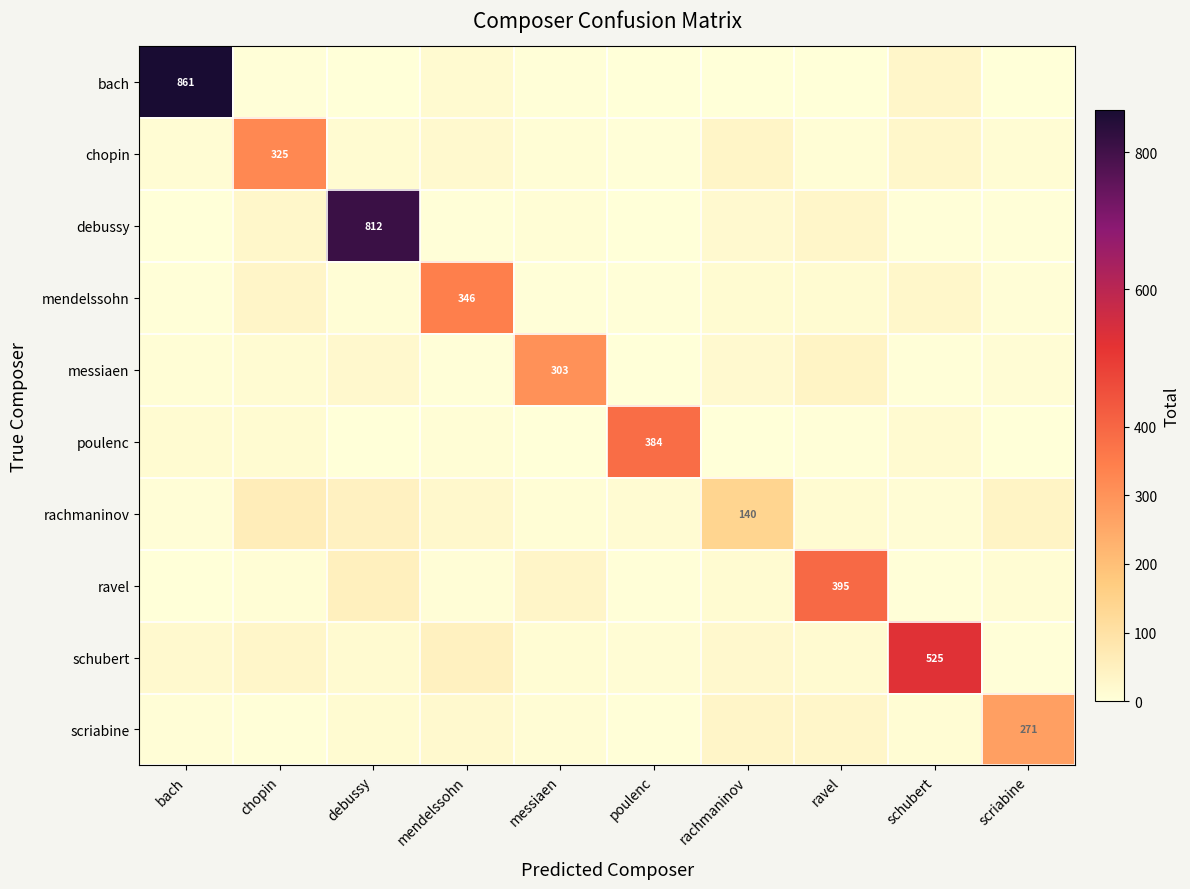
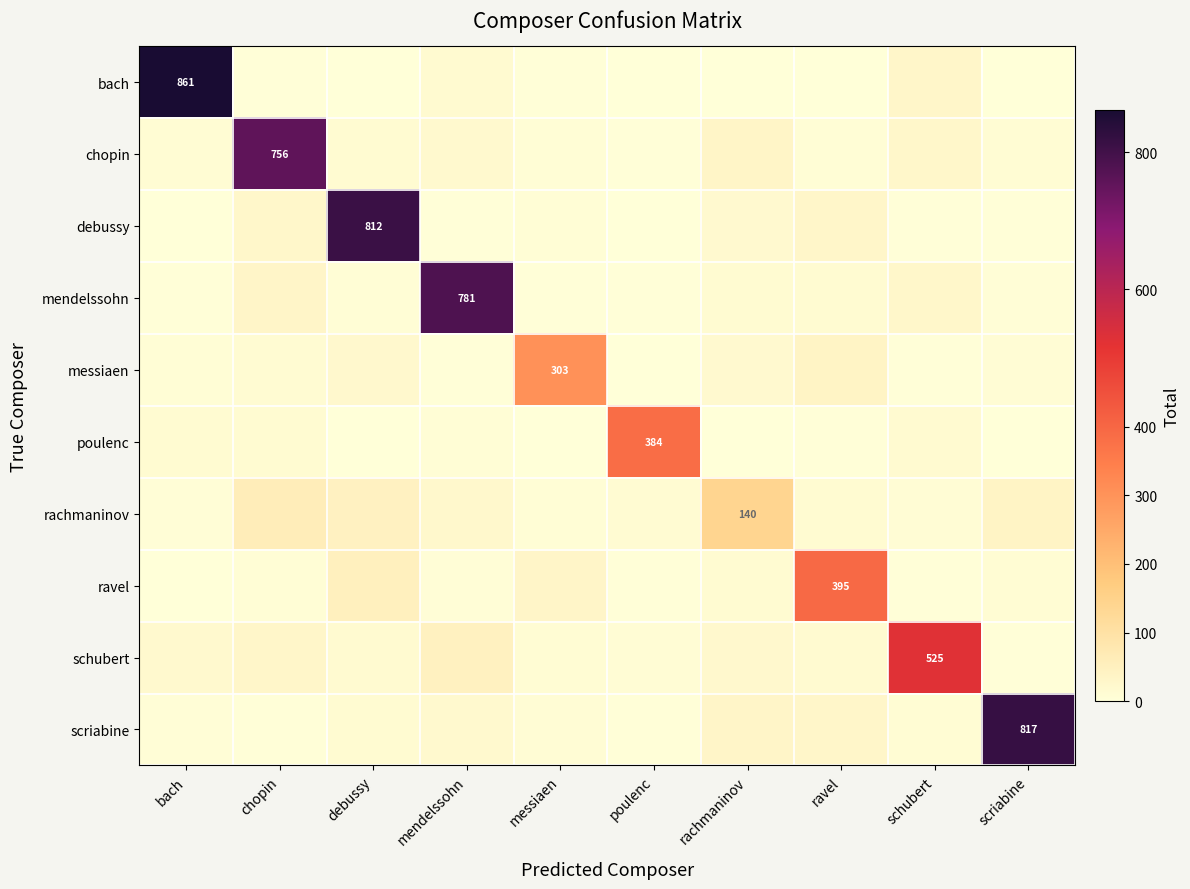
  {
    "bach": {
      "bach": 861
    },
    "chopin": {
-     "chopin": 325
+     "chopin": 756
    },
    "debussy": {
      "debussy": 812
    },
    "mendelssohn": {
-     "mendelssohn": 346
+     "mendelssohn": 781
    },
    "messiaen": {
      "messiaen": 303
    },
    "poulenc": {
      "poulenc": 384
    },
    "rachmaninov": {
      "rachmaninov": 140
    },
    "ravel": {
      "ravel": 395
    },
    "schubert": {
      "schubert": 525
    },
    "scriabine": {
-     "scriabine": 271
+     "scriabine": 817
    }
  }
